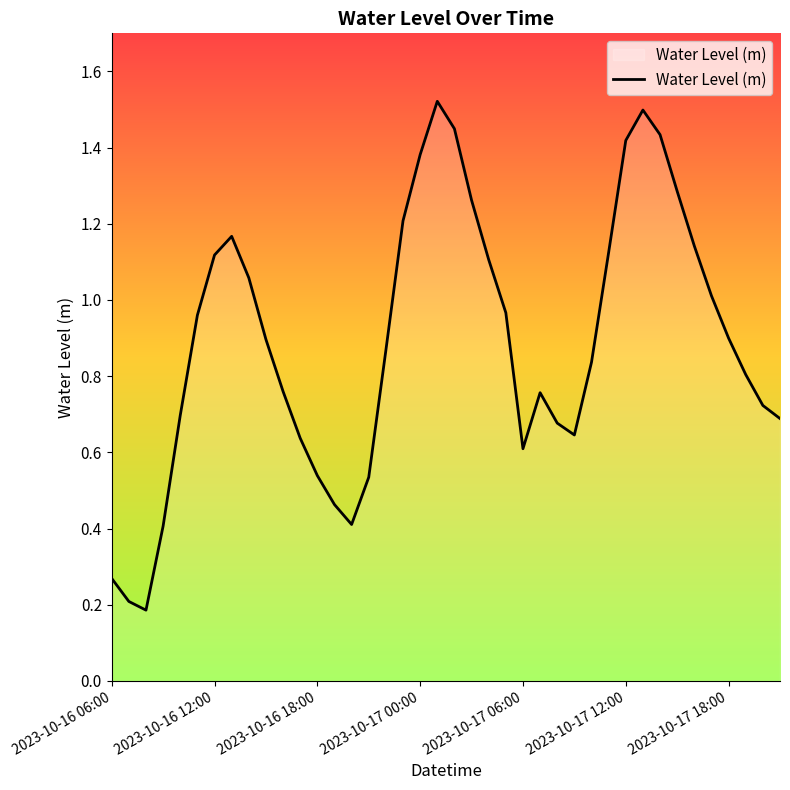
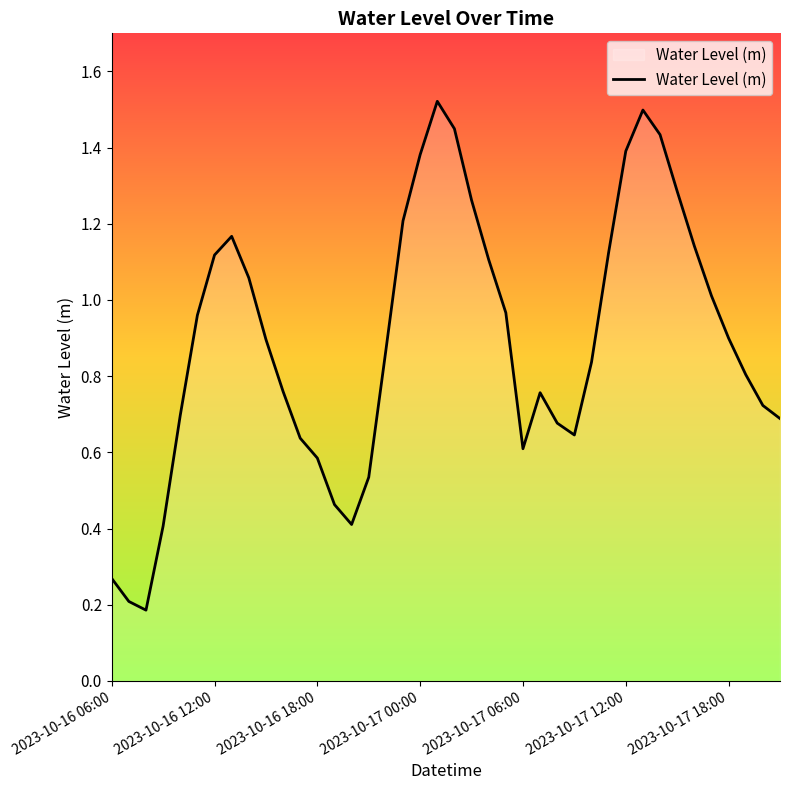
  {
    "2023-10-16 06:00": 0.27,
    "2023-10-16 12:00": 1.12,
-   "2023-10-16 18:00": 0.54,
+   "2023-10-16 18:00": 0.59,
    "2023-10-17 00:00": 1.38,
    "2023-10-17 06:00": 0.61,
-   "2023-10-17 12:00": 1.42,
+   "2023-10-17 12:00": 1.39,
    "2023-10-17 18:00": 0.90
  }
